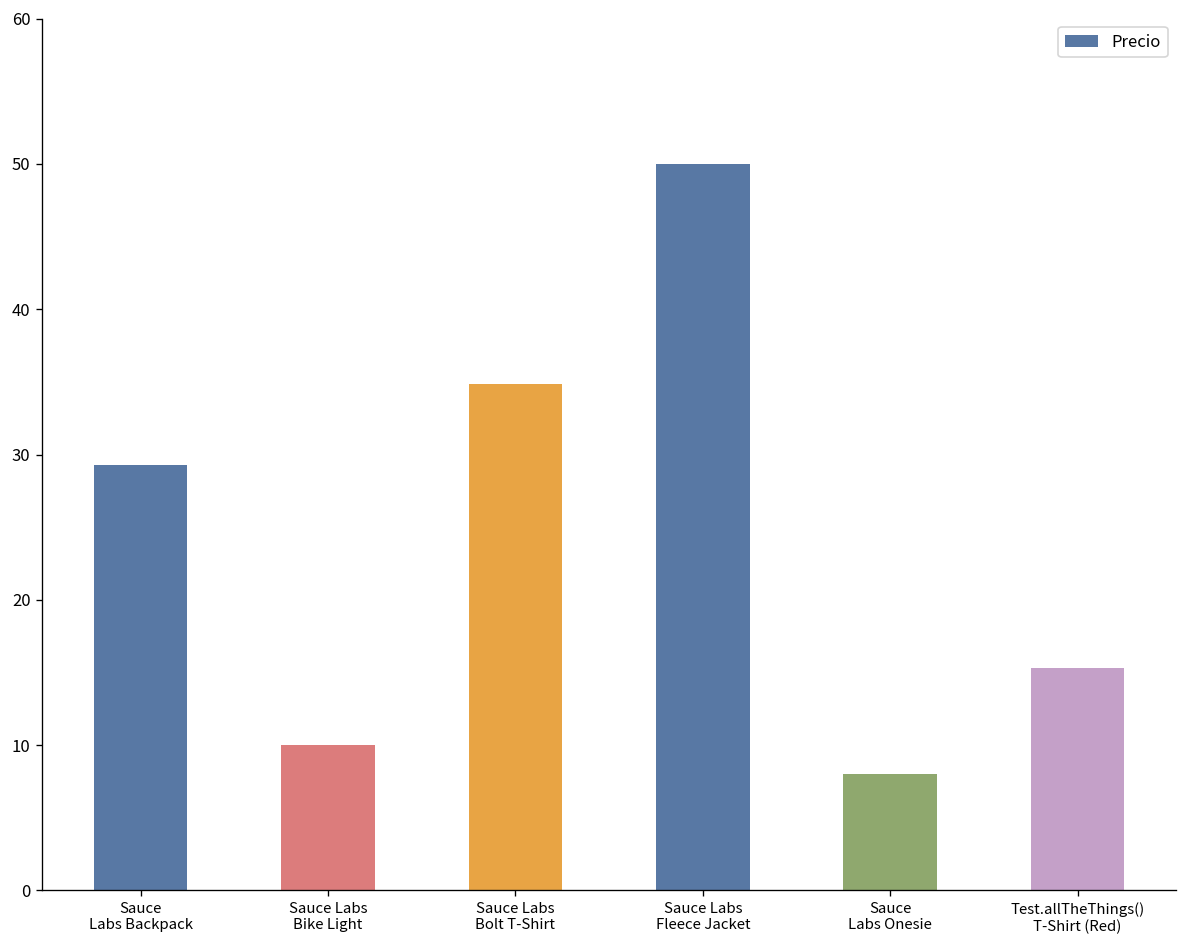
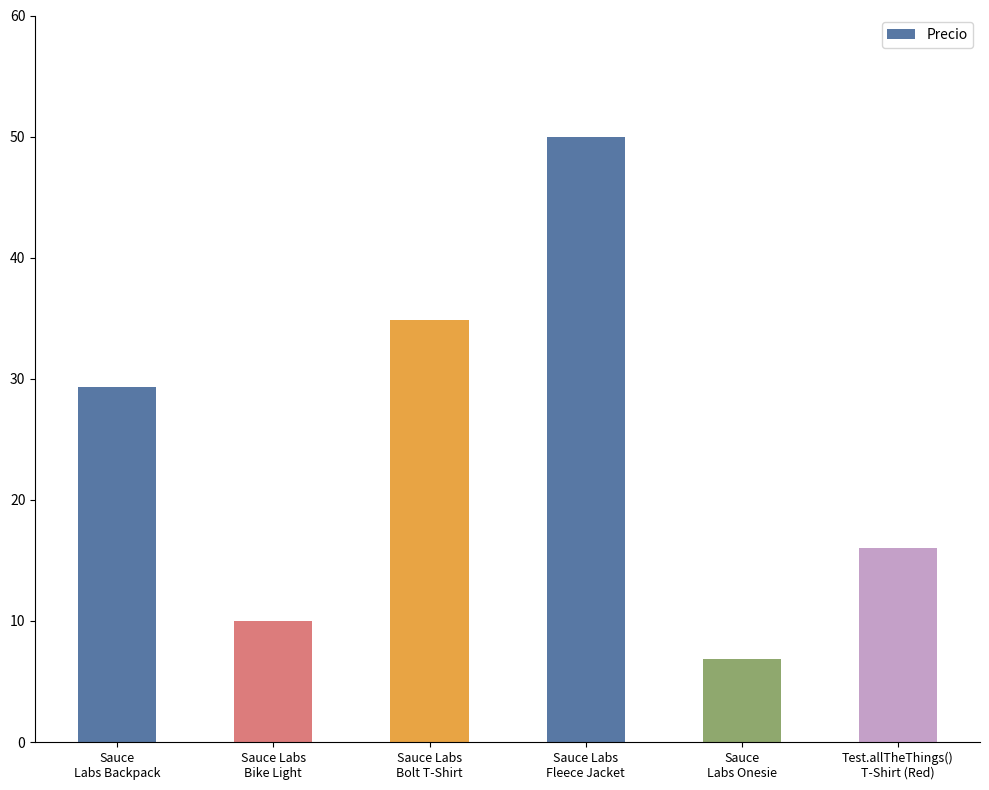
  {
    "Sauce Labs Backpack": 29.3,
    "Sauce Labs Bike Light": 10.0,
    "Sauce Labs Bolt T-Shirt": 34.9,
    "Sauce Labs Fleece Jacket": 50.0,
-   "Sauce Labs Onesie": 8.0,
-   "Test.allTheThings() T-Shirt (Red)": 15.3
+   "Sauce Labs Onesie": 6.9,
+   "Test.allTheThings() T-Shirt (Red)": 16.0
  }
